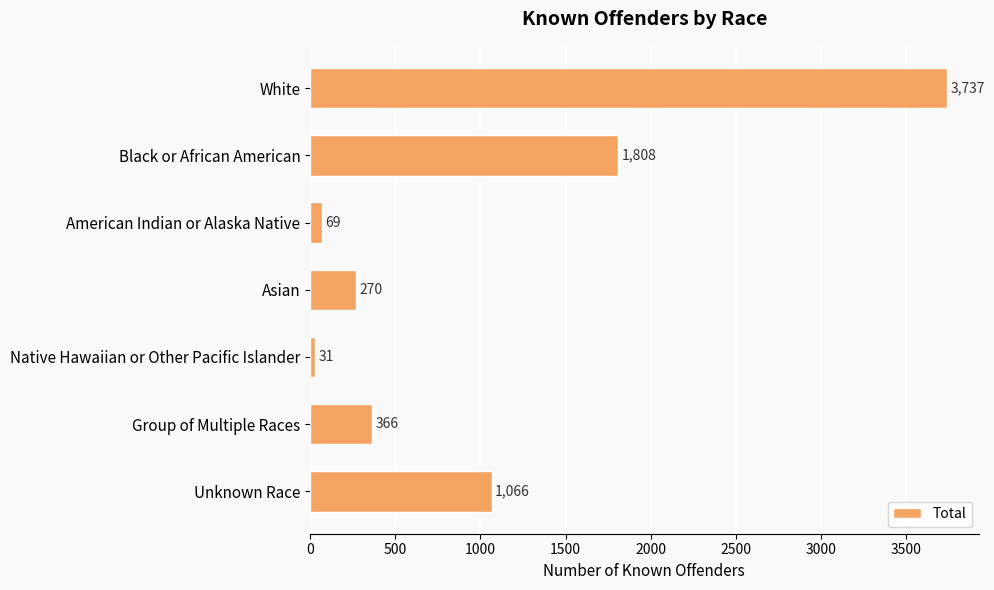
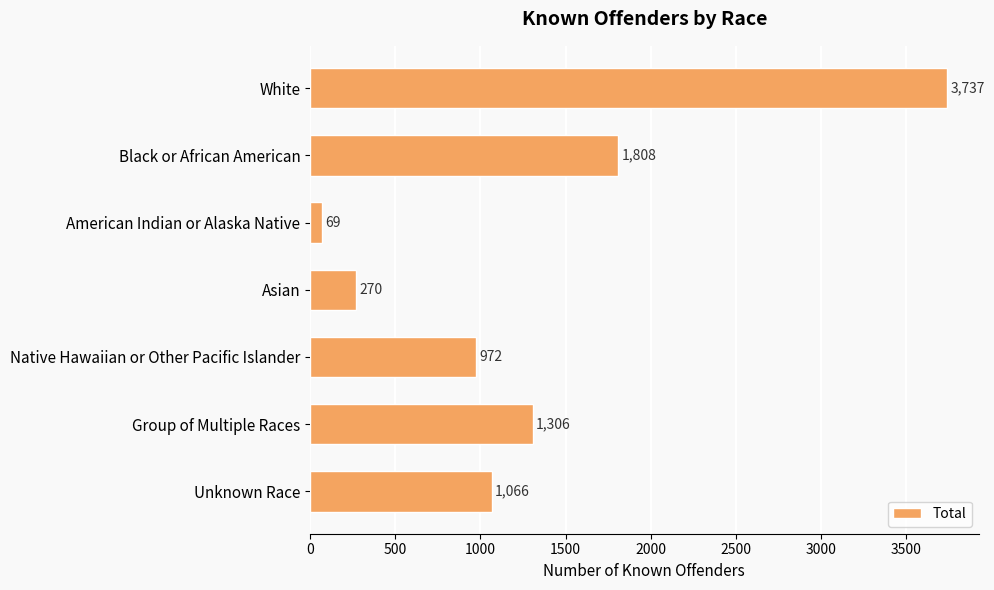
  {
    "White": "3,737",
    "Black or African American": "1,808",
    "American Indian or Alaska Native": "69",
    "Asian": "270",
-   "Native Hawaiian or Other Pacific Islander": "31",
-   "Group of Multiple Races": "366",
+   "Native Hawaiian or Other Pacific Islander": "972",
+   "Group of Multiple Races": "1,306",
    "Unknown Race": "1,066"
  }
